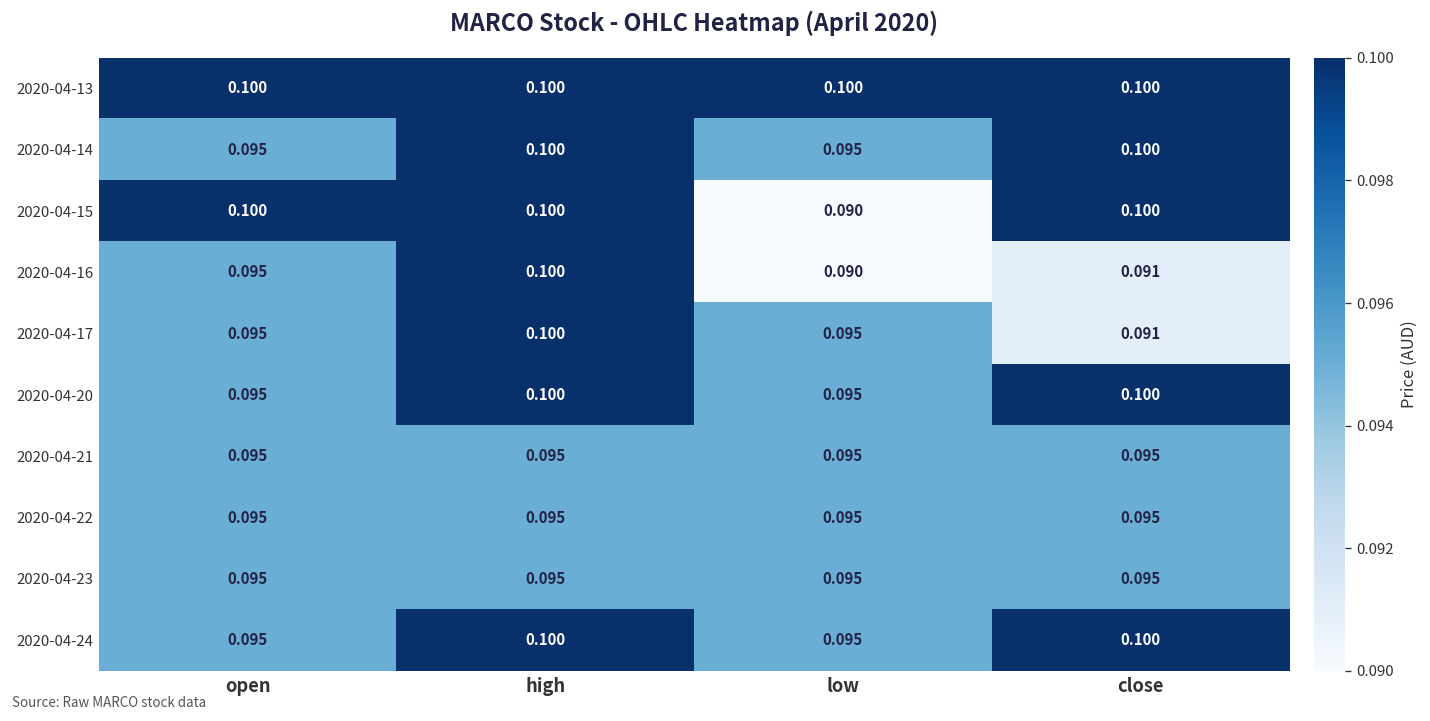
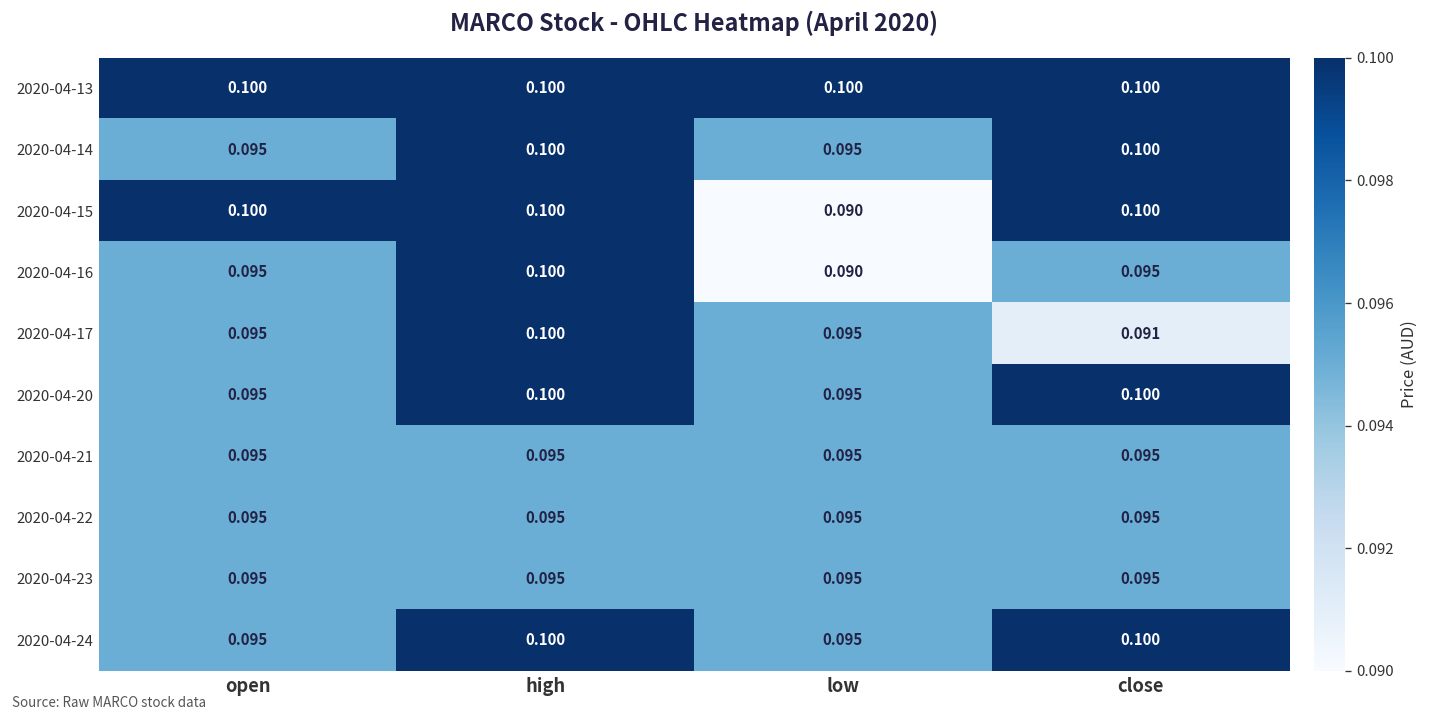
  {
    "2020-04-13": {
      "open": 0.100,
      "high": 0.100,
      "low": 0.100,
      "close": 0.100
    },
    "2020-04-14": {
      "open": 0.095,
      "high": 0.100,
      "low": 0.095,
      "close": 0.100
    },
    "2020-04-15": {
      "open": 0.100,
      "high": 0.100,
      "low": 0.090,
      "close": 0.100
    },
    "2020-04-16": {
      "open": 0.095,
      "high": 0.100,
      "low": 0.090,
-     "close": 0.091
+     "close": 0.095
    },
    "2020-04-17": {
      "open": 0.095,
      "high": 0.100,
      "low": 0.095,
      "close": 0.091
    },
    "2020-04-20": {
      "open": 0.095,
      "high": 0.100,
      "low": 0.095,
      "close": 0.100
    },
    "2020-04-21": {
      "open": 0.095,
      "high": 0.095,
      "low": 0.095,
      "close": 0.095
    },
    "2020-04-22": {
      "open": 0.095,
      "high": 0.095,
      "low": 0.095,
      "close": 0.095
    },
    "2020-04-23": {
      "open": 0.095,
      "high": 0.095,
      "low": 0.095,
      "close": 0.095
    },
    "2020-04-24": {
      "open": 0.095,
      "high": 0.100,
      "low": 0.095,
      "close": 0.100
    }
  }
